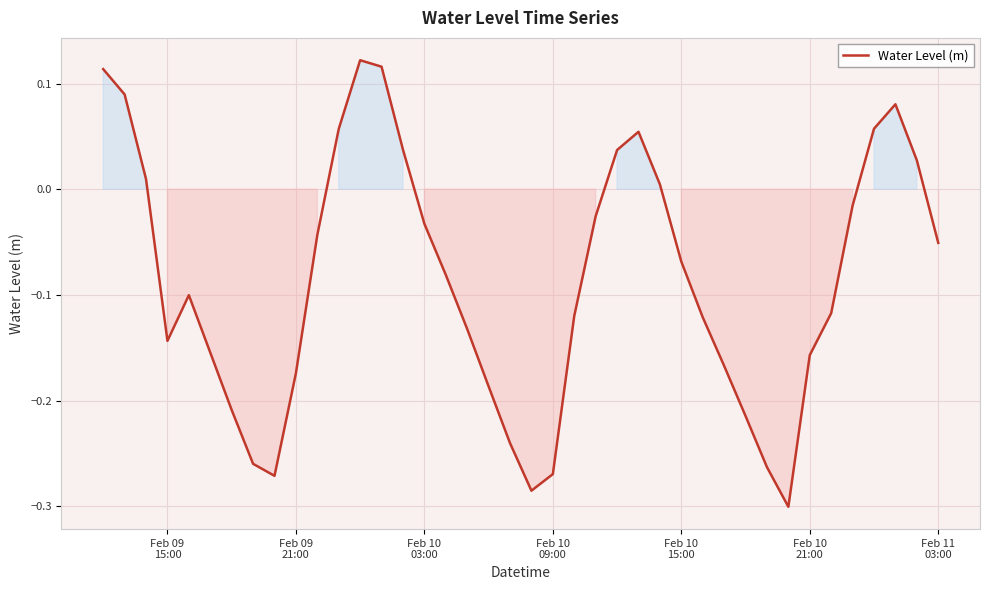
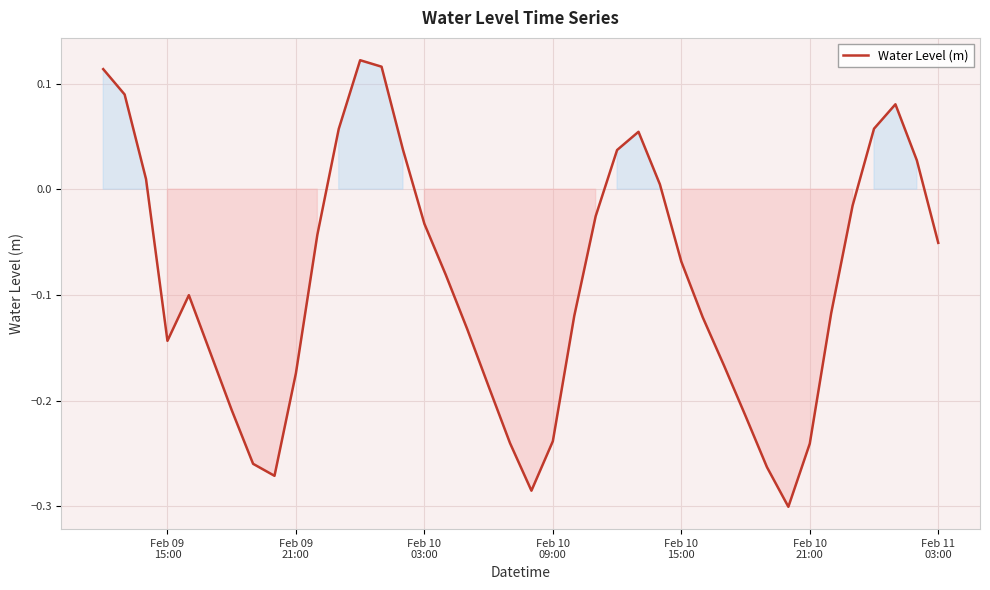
  {
    "Feb 09 15:00": -0.143,
    "Feb 09 21:00": -0.174,
    "Feb 10 03:00": -0.033,
-   "Feb 10 09:00": -0.270,
+   "Feb 10 09:00": -0.238,
    "Feb 10 15:00": -0.068,
-   "Feb 10 21:00": -0.157,
+   "Feb 10 21:00": -0.241,
    "Feb 11 03:00": -0.051
  }
